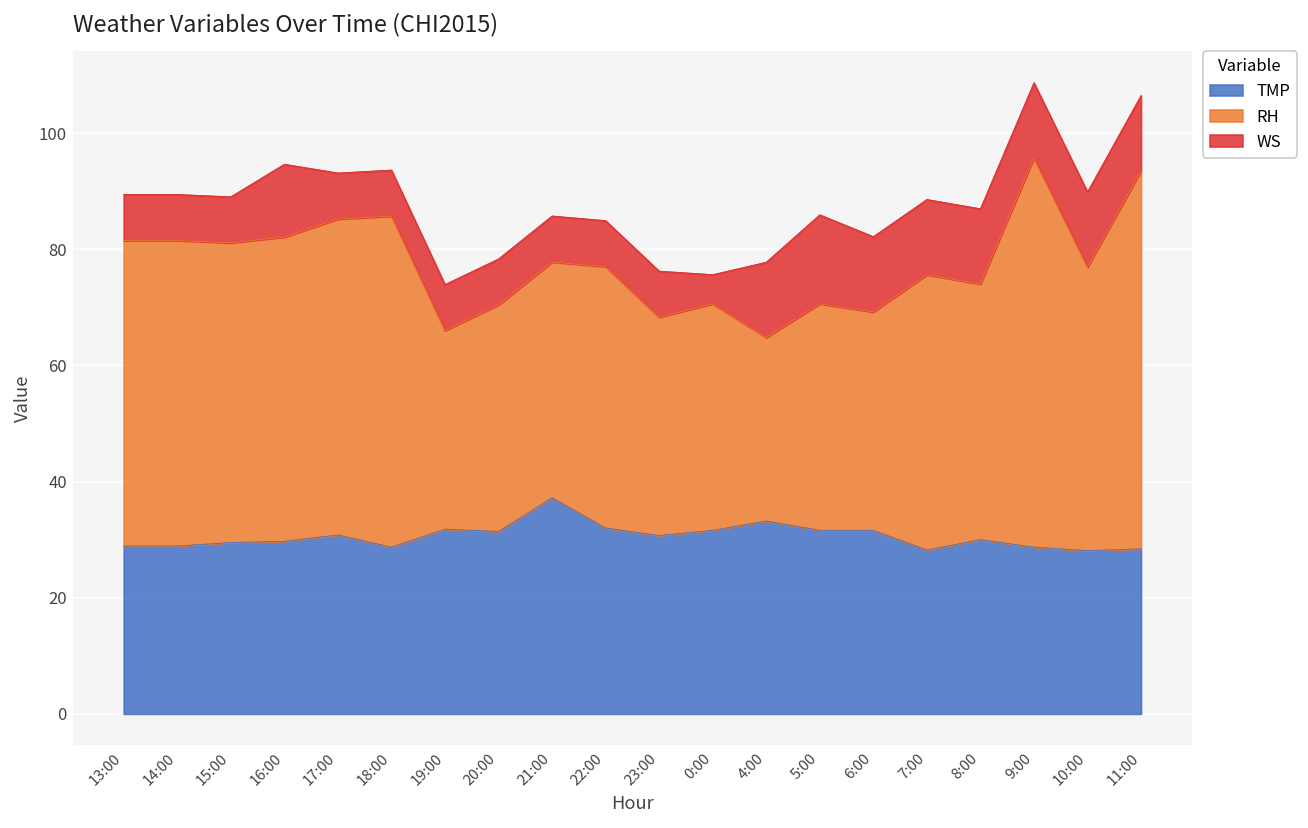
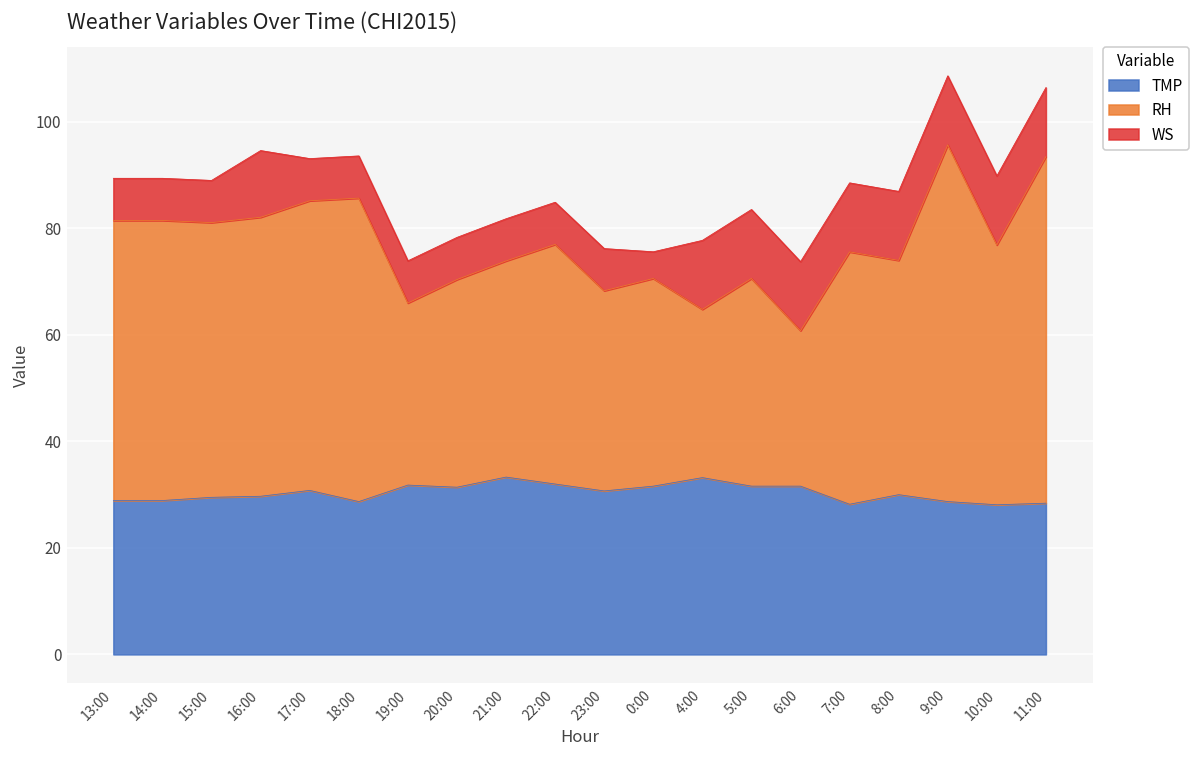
  {
    "TMP": {
      "13:00": 29,
      "14:00": 29,
      "15:00": 30,
      "16:00": 30,
      "17:00": 31,
      "18:00": 29,
      "19:00": 32,
      "20:00": 31,
-     "21:00": 37,
+     "21:00": 33,
      "22:00": 32,
      "23:00": 31,
      "0:00": 32,
      "4:00": 33,
      "5:00": 32,
      "6:00": 32,
      "7:00": 28,
      "8:00": 30,
      "9:00": 29,
      "10:00": 28,
      "11:00": 28
    },
    "RH": {
      "13:00": 53,
      "14:00": 53,
      "15:00": 52,
      "16:00": 52,
      "17:00": 54,
      "18:00": 57,
      "19:00": 34,
      "20:00": 39,
      "21:00": 41,
      "22:00": 45,
      "23:00": 38,
      "0:00": 39,
      "4:00": 32,
      "5:00": 39,
-     "6:00": 38,
+     "6:00": 29,
      "7:00": 47,
      "8:00": 44,
      "9:00": 67,
      "10:00": 49,
      "11:00": 65
    },
    "WS": {
      "13:00": 8,
      "14:00": 8,
      "15:00": 8,
      "16:00": 13,
      "17:00": 8,
      "18:00": 8,
      "19:00": 8,
      "20:00": 8,
      "21:00": 8,
      "22:00": 8,
      "23:00": 8,
      "0:00": 5,
      "4:00": 13,
-     "5:00": 15,
+     "5:00": 13,
      "6:00": 13,
      "7:00": 13,
      "8:00": 13,
      "9:00": 13,
      "10:00": 13,
      "11:00": 13
    }
  }
